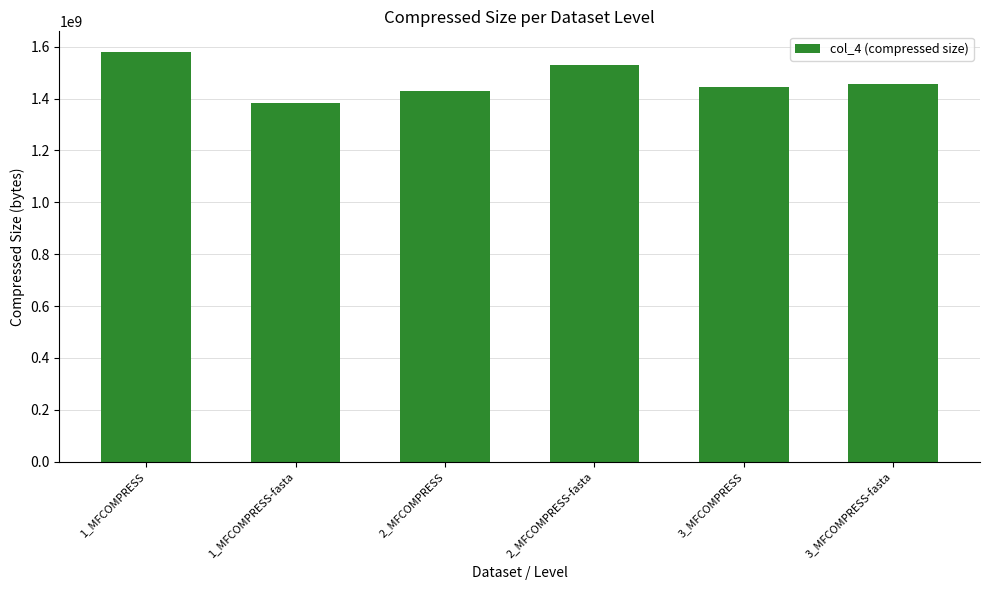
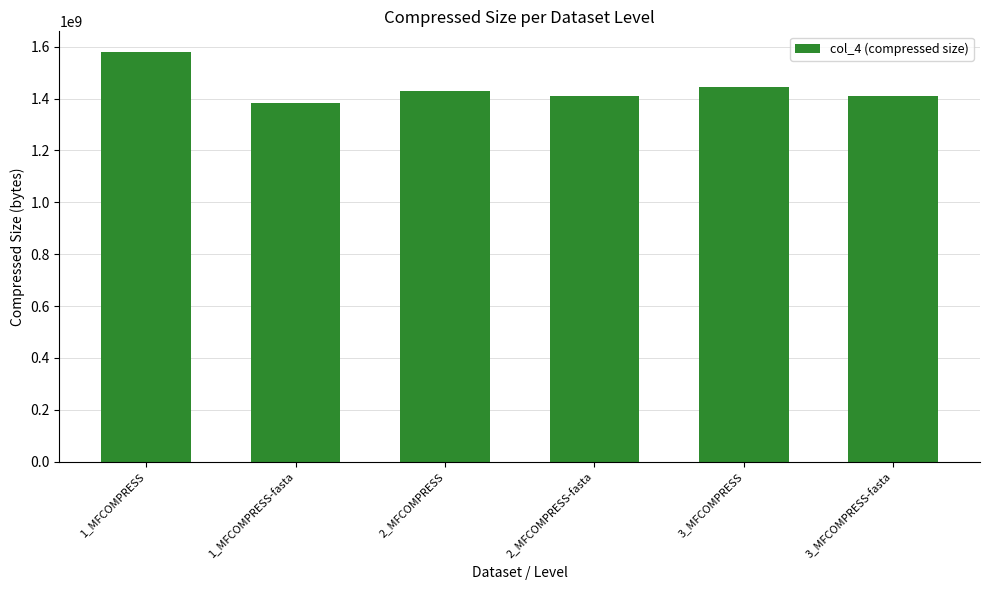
  {
    "1_MFCOMPRESS": 1580000000,
    "1_MFCOMPRESS-fasta": 1380000000,
    "2_MFCOMPRESS": 1430000000,
-   "2_MFCOMPRESS-fasta": 1530000000,
+   "2_MFCOMPRESS-fasta": 1410000000,
    "3_MFCOMPRESS": 1440000000,
-   "3_MFCOMPRESS-fasta": 1460000000
+   "3_MFCOMPRESS-fasta": 1410000000
  }
